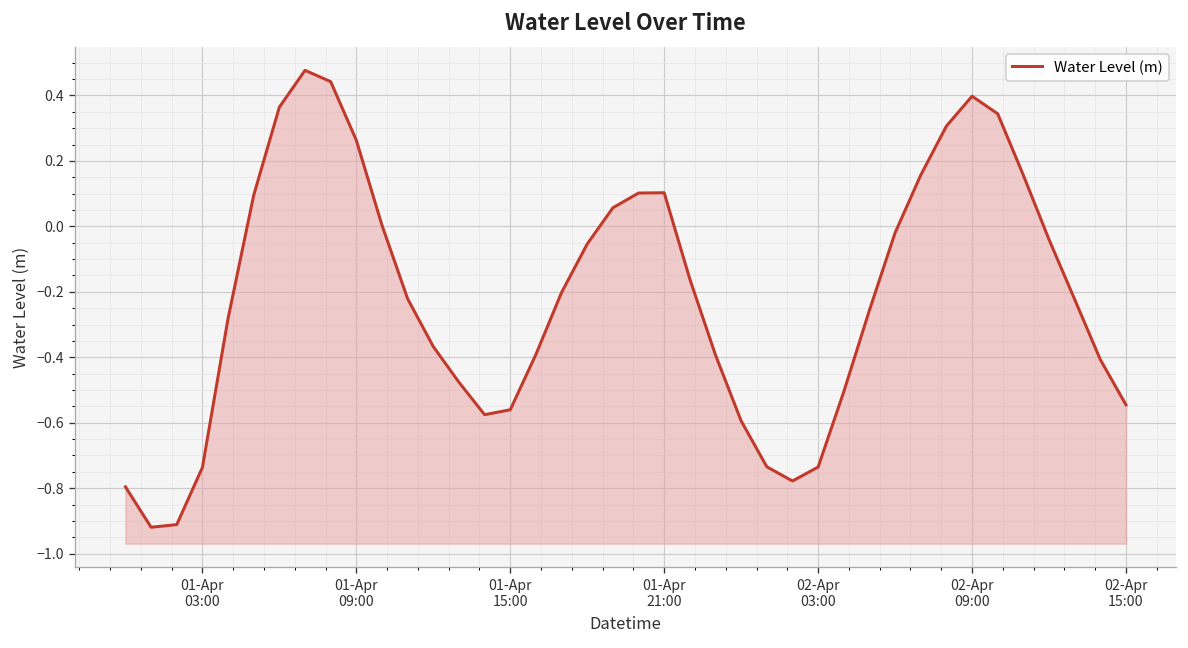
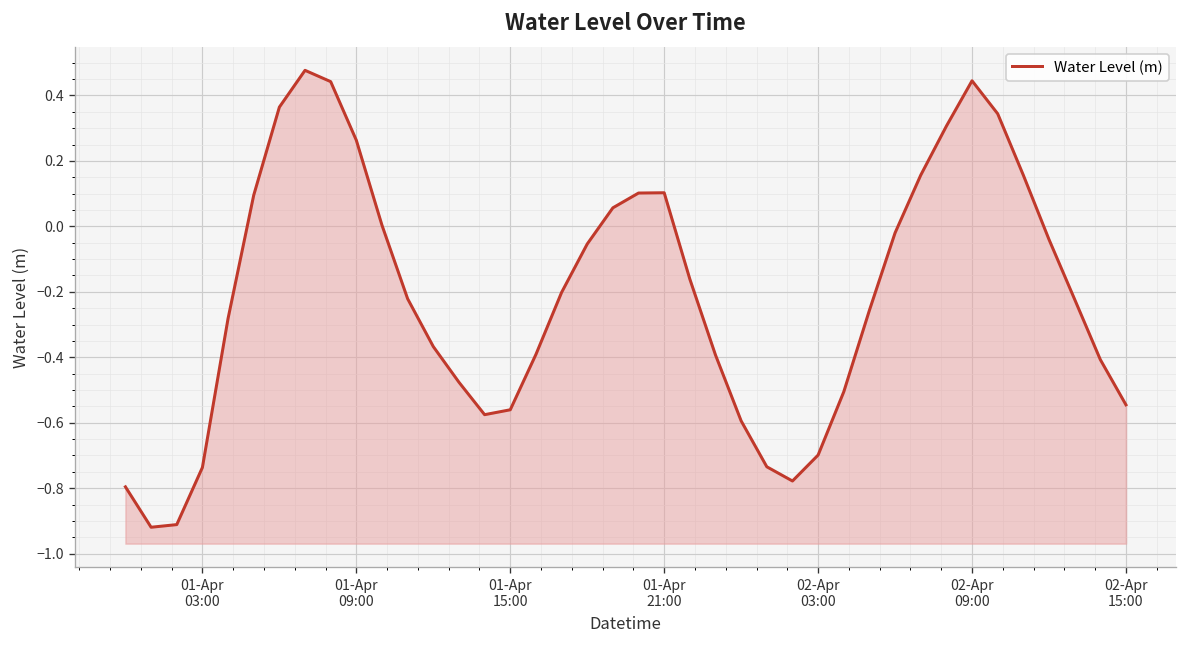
  {
    "01-Apr 03:00": -0.74,
    "01-Apr 09:00": 0.26,
    "01-Apr 15:00": -0.56,
    "01-Apr 21:00": 0.10,
-   "02-Apr 03:00": -0.74,
-   "02-Apr 09:00": 0.40,
+   "02-Apr 03:00": -0.70,
+   "02-Apr 09:00": 0.44,
    "02-Apr 15:00": -0.55
  }
